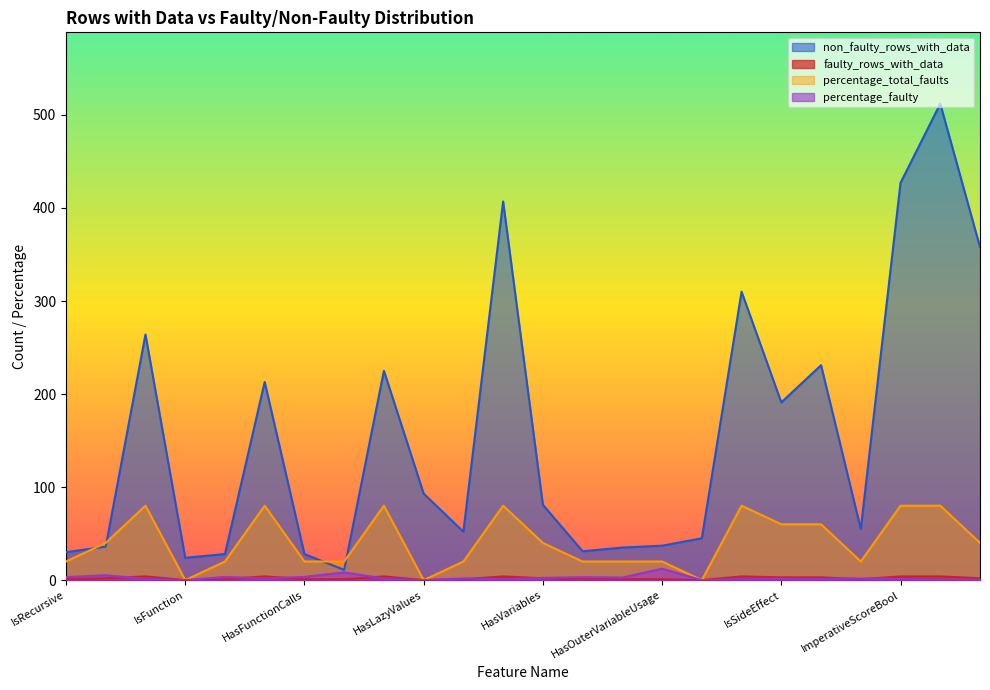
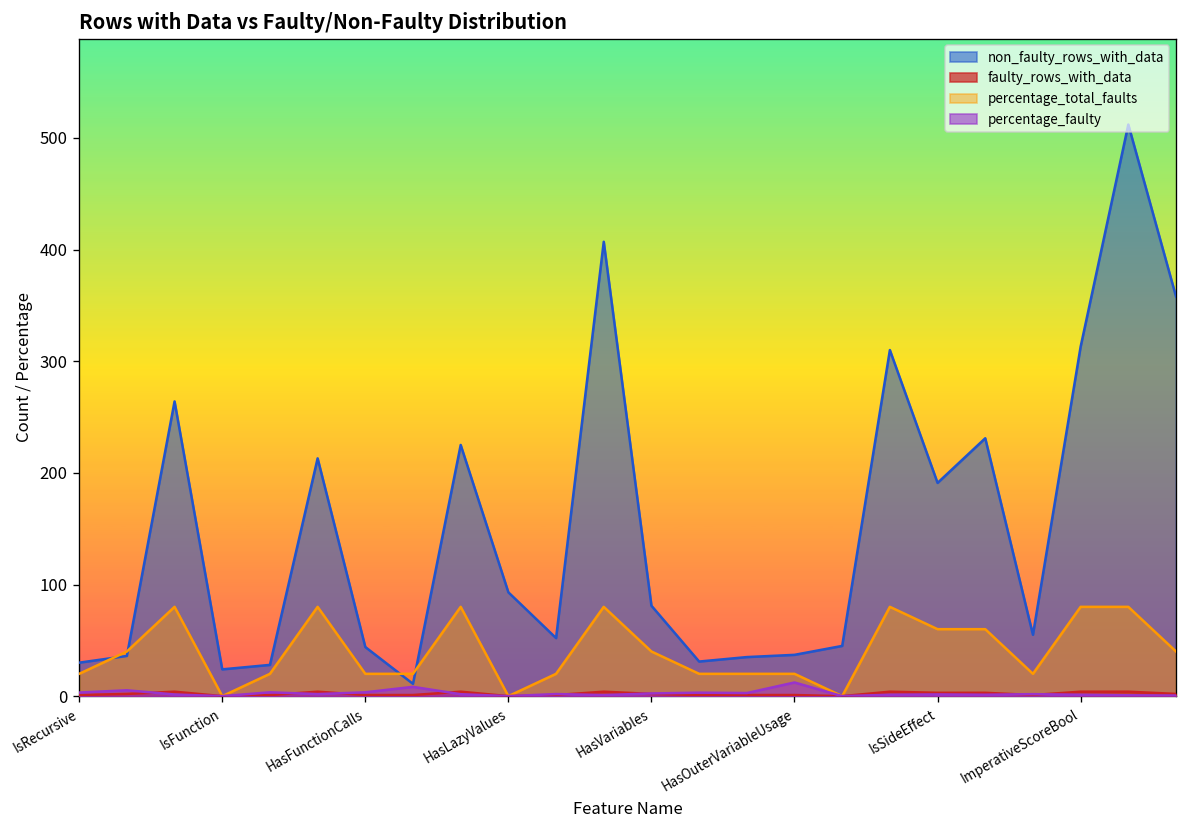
  {
    "non_faulty_rows_with_data": {
      "IsRecursive": 30,
      "IsFunction": 20,
-     "HasFunctionCalls": 30,
+     "HasFunctionCalls": 40,
      "HasLazyValues": 90,
      "HasVariables": 80,
      "HasOuterVariableUsage": 40,
      "IsSideEffect": 190,
-     "ImperativeScoreBool": 430
+     "ImperativeScoreBool": 310
    },
    "faulty_rows_with_data": {
      "HasOuterVariableUsage": 0,
      "ImperativeScoreBool": 0
    },
    "percentage_total_faults": {
      "IsRecursive": 20,
      "HasFunctionCalls": 20,
      "HasVariables": 40,
      "HasOuterVariableUsage": 20,
      "IsSideEffect": 60,
      "ImperativeScoreBool": 80
    },
    "percentage_faulty": {
      "HasOuterVariableUsage": 10,
      "ImperativeScoreBool": 0
    }
  }
